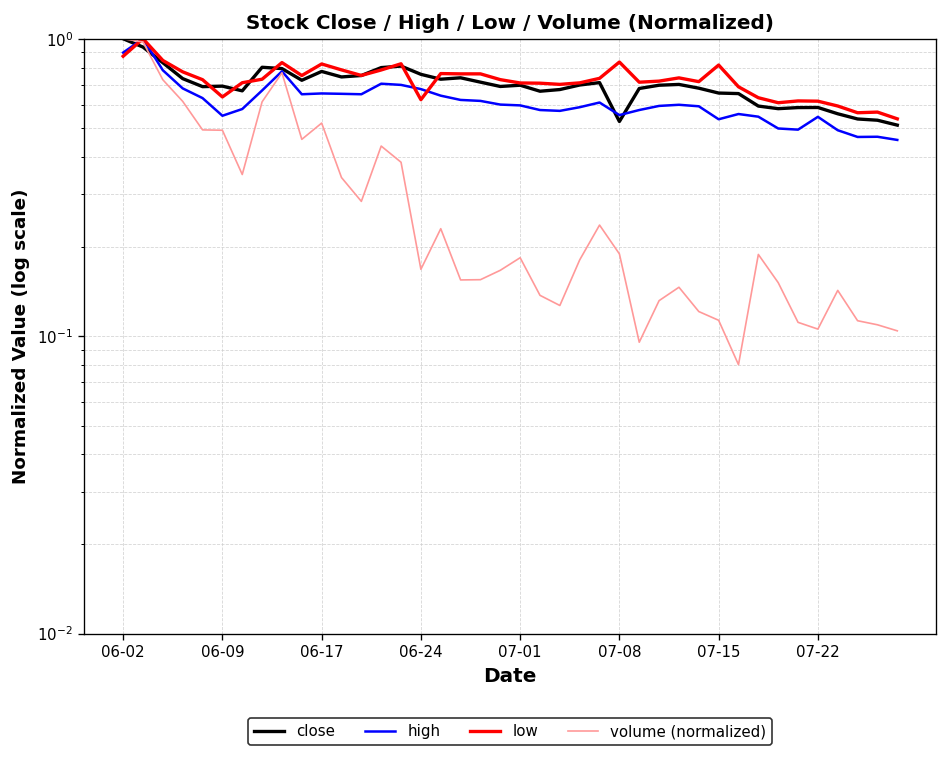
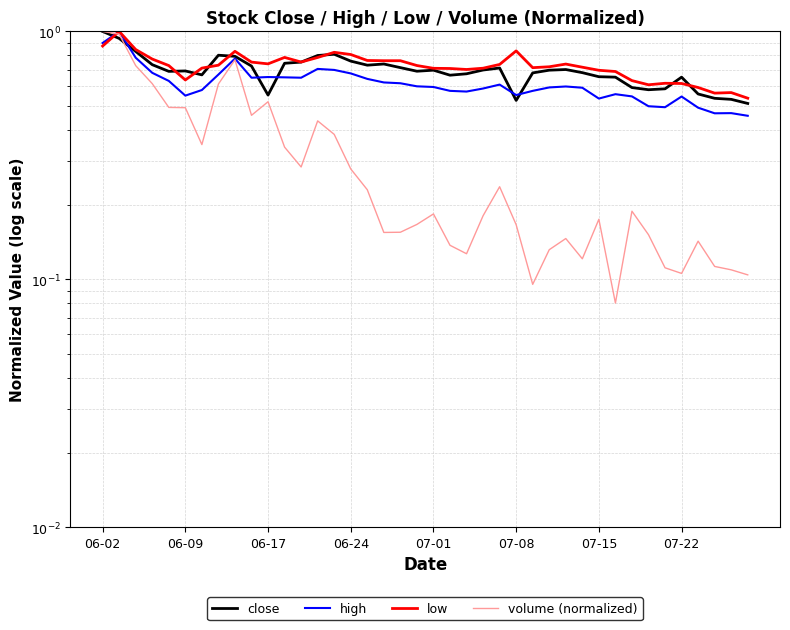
  {
    "close": {
      "06-09": 0.69,
-     "06-17": 0.78,
+     "06-17": 0.55,
      "06-24": 0.76,
      "07-08": 0.53,
      "07-15": 0.66,
-     "07-22": 0.59
+     "07-22": 0.65
    },
    "high": {
      "06-02": 0.90,
      "06-09": 0.55,
      "06-17": 0.65,
      "06-24": 0.68,
      "07-01": 0.60,
      "07-08": 0.55,
      "07-15": 0.54,
      "07-22": 0.55
    },
    "low": {
      "06-02": 0.87,
      "06-09": 0.64,
-     "06-17": 0.82,
-     "06-24": 0.62,
+     "06-17": 0.74,
+     "06-24": 0.81,
      "07-08": 0.83,
-     "07-15": 0.82,
+     "07-15": 0.70,
      "07-22": 0.62
    },
    "volume (normalized)": {
      "06-09": 0.49,
      "06-17": 0.52,
-     "06-24": 0.17,
+     "06-24": 0.28,
      "07-01": 0.18,
-     "07-08": 0.19,
-     "07-15": 0.11,
+     "07-08": 0.17,
+     "07-15": 0.17,
      "07-22": 0.106
    }
  }
